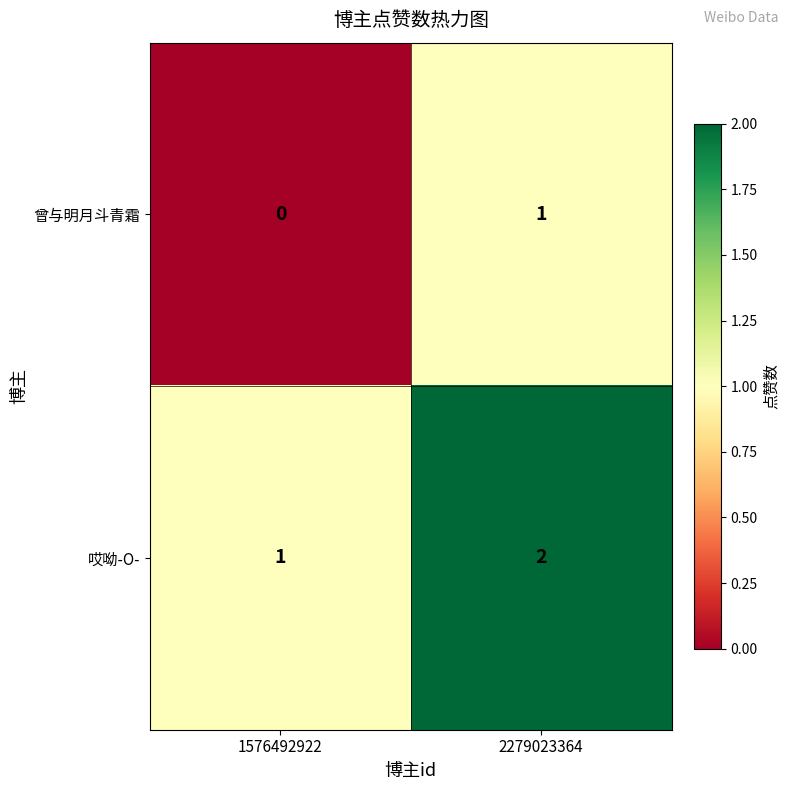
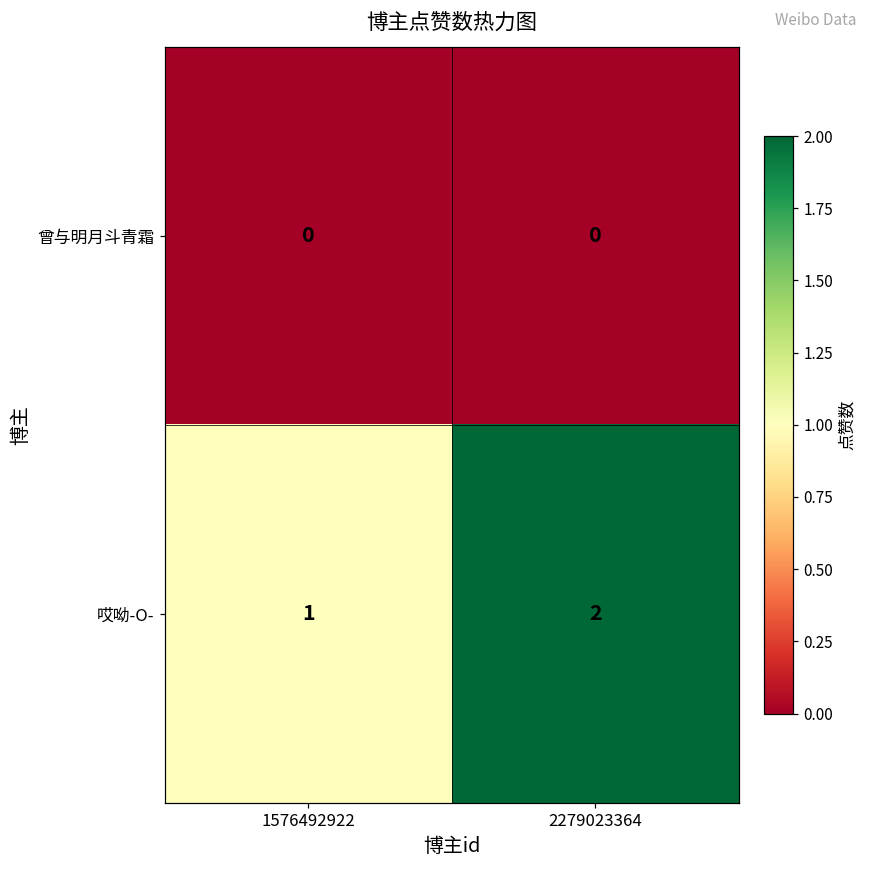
  {
    "曾与明月斗青霜": {
      "1576492922": 0,
-     "2279023364": 1
+     "2279023364": 0
    },
    "哎呦-O-": {
      "1576492922": 1,
      "2279023364": 2
    }
  }
